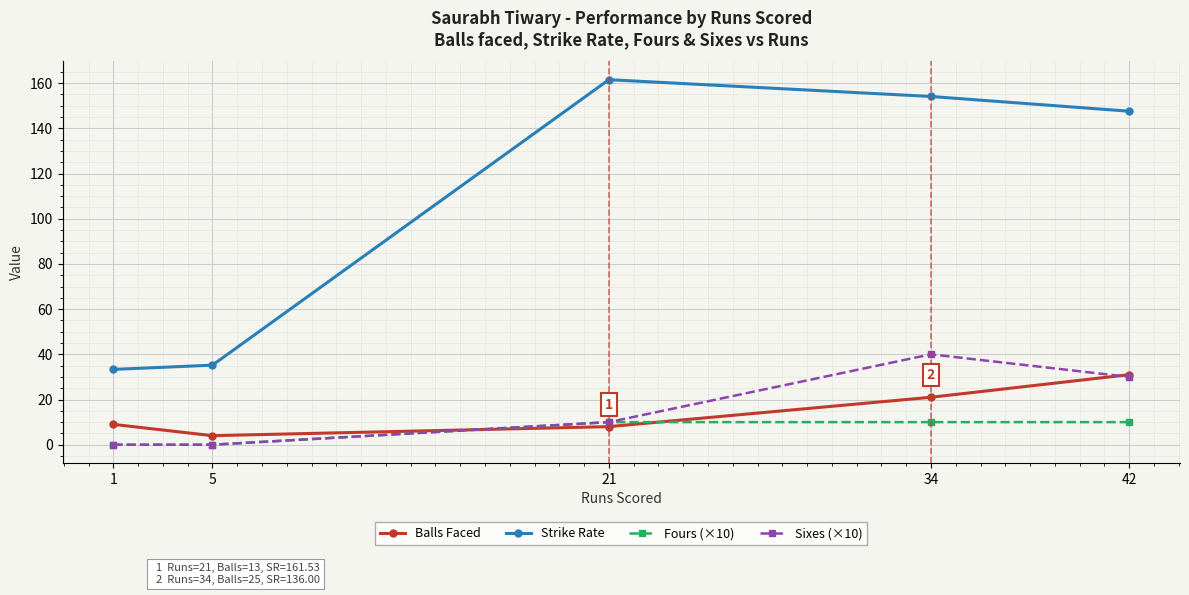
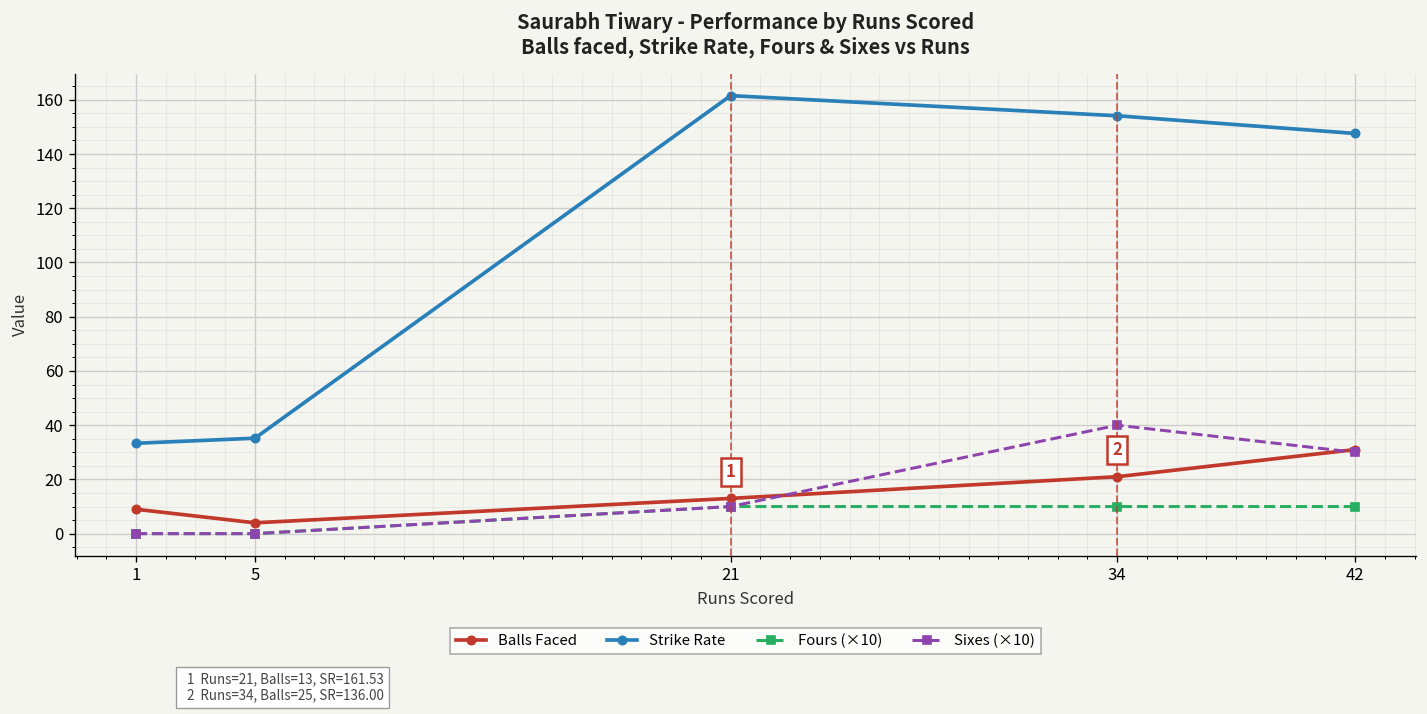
  {
    "Balls Faced": {
      "1": 9,
      "5": 4,
-     "21": 8,
+     "21": 13,
      "34": 21
    },
    "Strike Rate": {
      "1": 33,
      "5": 35,
      "21": 162,
      "34": 154,
      "42": 148
    },
    "Fours (×10)": {
      "34": 10,
      "42": 10
    }
  }
